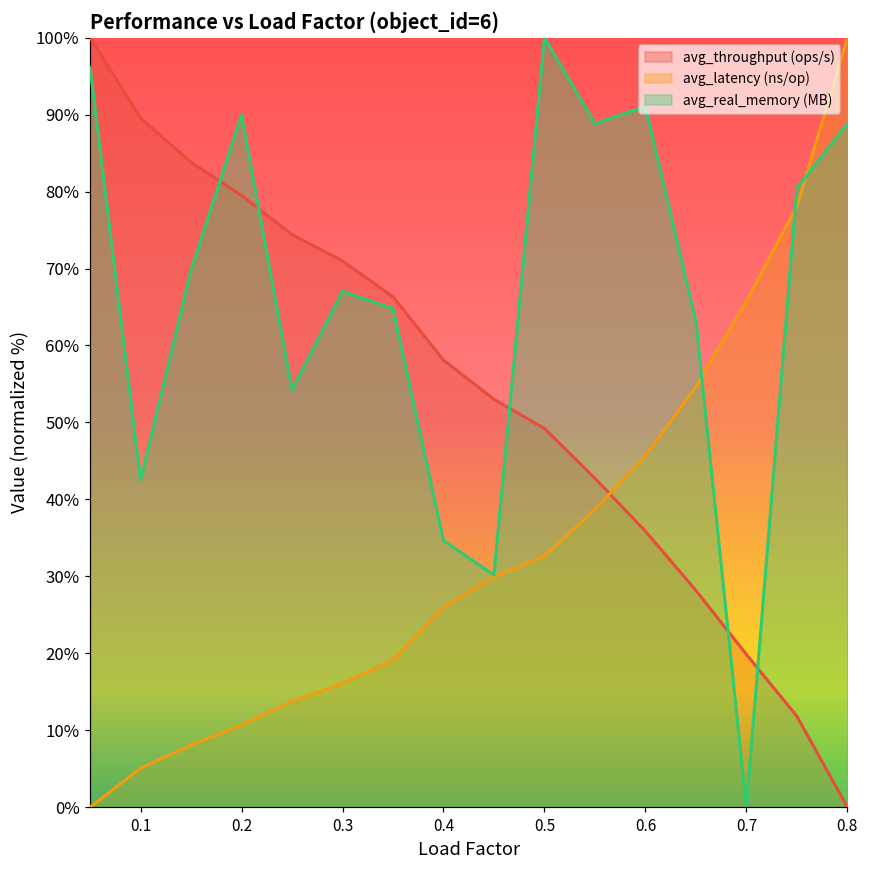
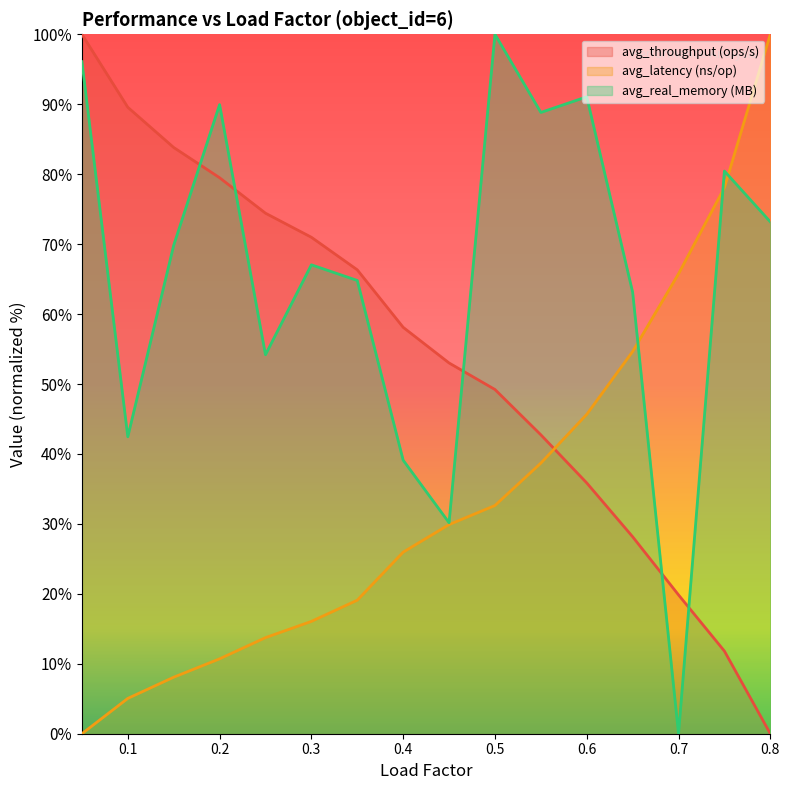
  {
    "avg_real_memory (MB)": {
      "0.1": "42%",
      "0.2": "90%",
      "0.3": "67%",
-     "0.4": "35%",
+     "0.4": "39%",
      "0.5": "100%",
      "0.7": "0%",
-     "0.8": "89%"
+     "0.8": "73%"
    }
  }
